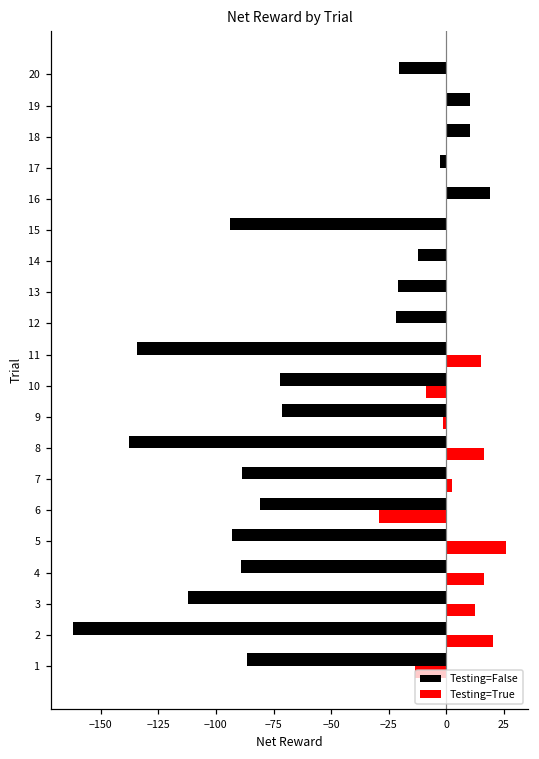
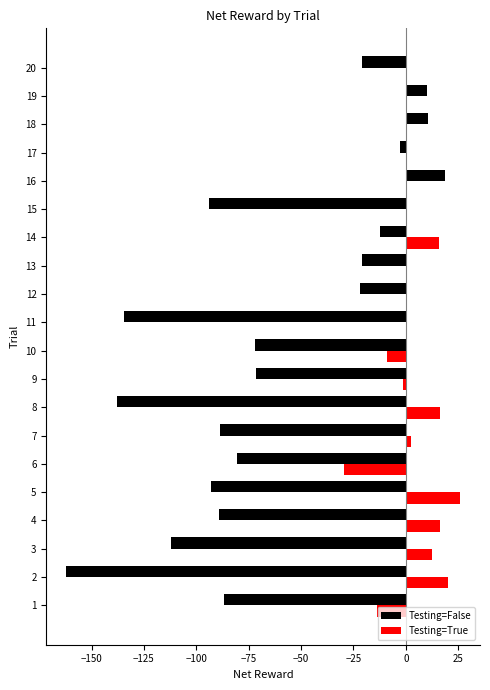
  {
    "Testing=False": {
      "20": -21,
      "19": 10,
      "18": 10,
      "17": -3,
      "16": 19,
      "15": -94,
      "14": -12,
      "13": -21,
      "12": -22,
      "11": -134,
      "10": -72,
      "9": -71,
      "8": -138,
      "7": -89,
      "6": -81,
      "5": -93,
      "4": -89,
      "3": -112,
      "2": -162,
      "1": -87
    },
    "Testing=True": {
      "20": 0,
      "19": 0,
      "18": 0,
      "17": 0,
      "16": 0,
      "15": 0,
-     "14": 0,
+     "14": 16,
      "13": 0,
      "12": 0,
-     "11": 15,
+     "11": 0,
      "10": -9,
      "9": -1,
      "8": 16,
      "7": 2,
      "6": -29,
      "5": 26,
      "4": 16,
      "3": 13,
      "2": 20,
      "1": -14
    }
  }
